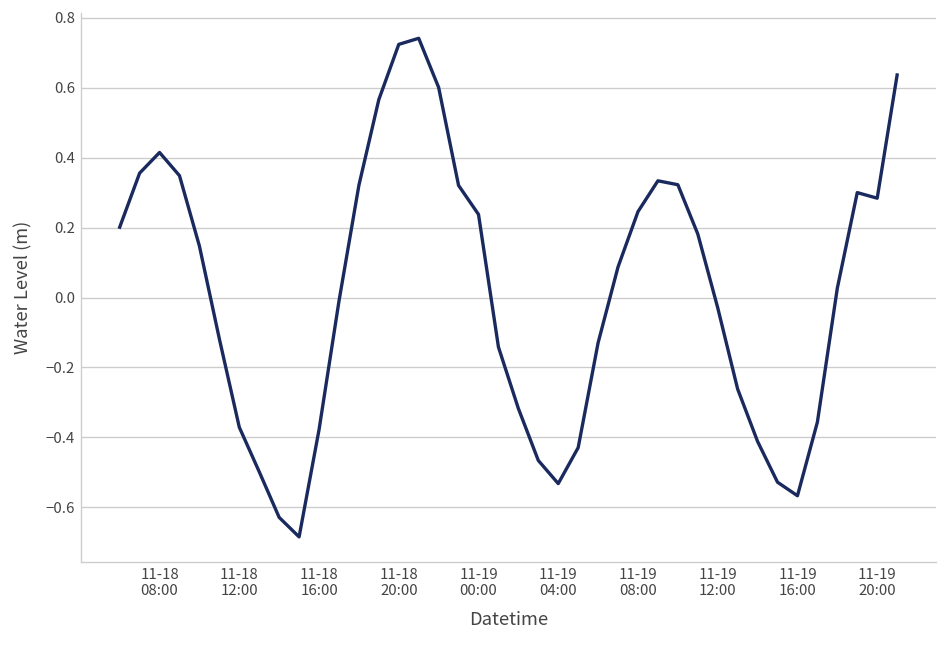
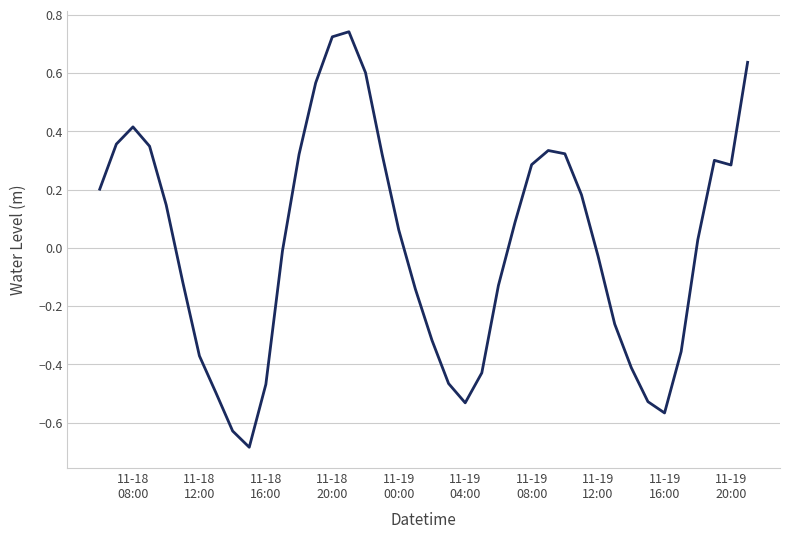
  {
    "11-18 08:00": 0.41,
    "11-18 12:00": -0.37,
-   "11-18 16:00": -0.38,
+   "11-18 16:00": -0.47,
    "11-18 20:00": 0.72,
-   "11-19 00:00": 0.24,
+   "11-19 00:00": 0.06,
    "11-19 04:00": -0.53,
-   "11-19 08:00": 0.25,
+   "11-19 08:00": 0.29,
    "11-19 12:00": -0.03,
    "11-19 16:00": -0.57,
    "11-19 20:00": 0.28
  }
